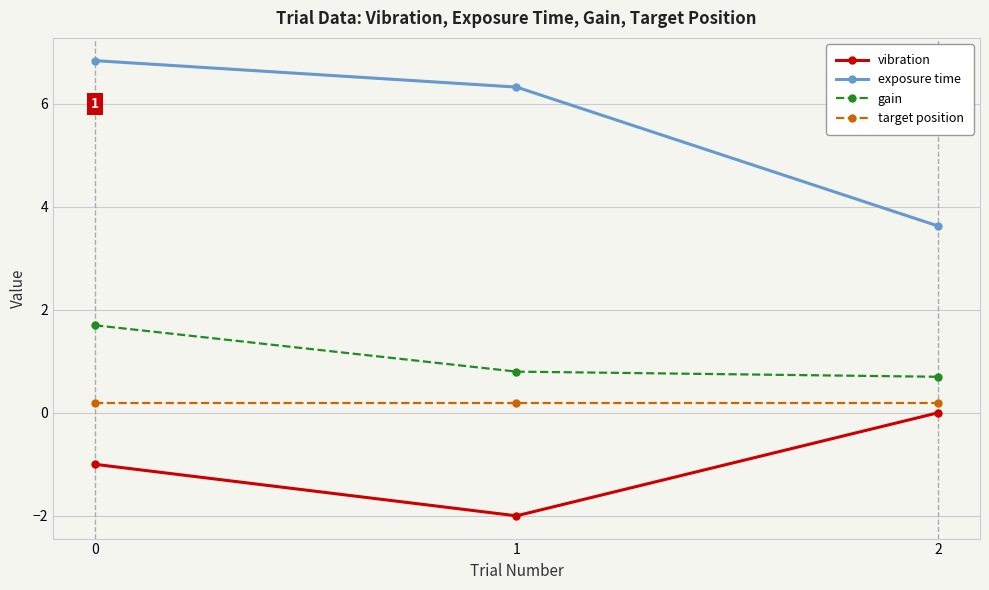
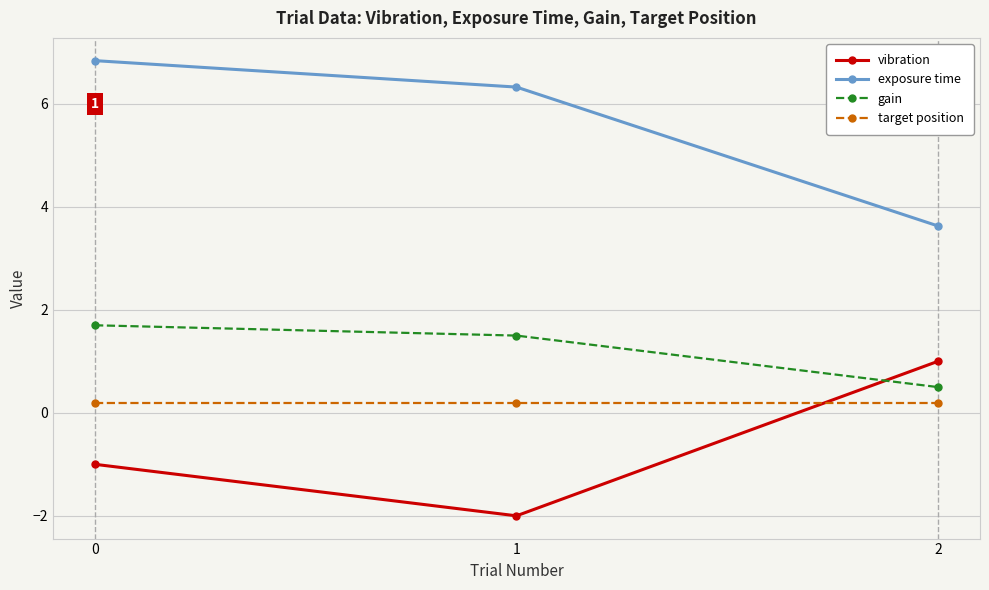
  {
    "vibration": {
      "0": -1,
      "1": -2,
-     "2": 0
+     "2": 1
    },
    "exposure time": {
      "0": 6.8,
      "1": 6.3,
      "2": 3.6
    },
    "gain": {
      "0": 1.7,
-     "1": 0.8,
-     "2": 0.7
+     "1": 1.5,
+     "2": 0.5
    },
    "target position": {
      "0": 0.2,
      "1": 0.2,
      "2": 0.2
    }
  }
